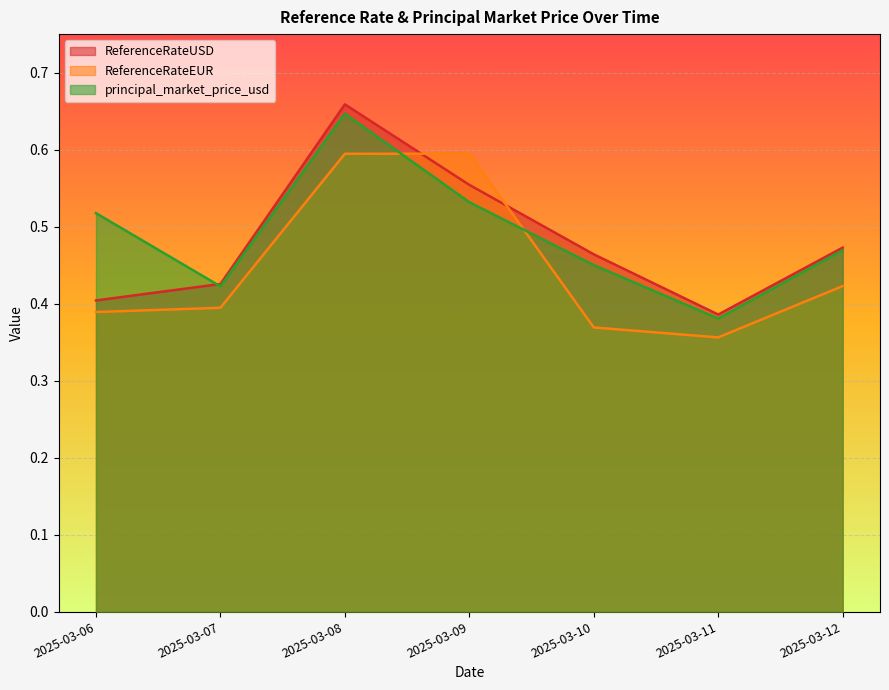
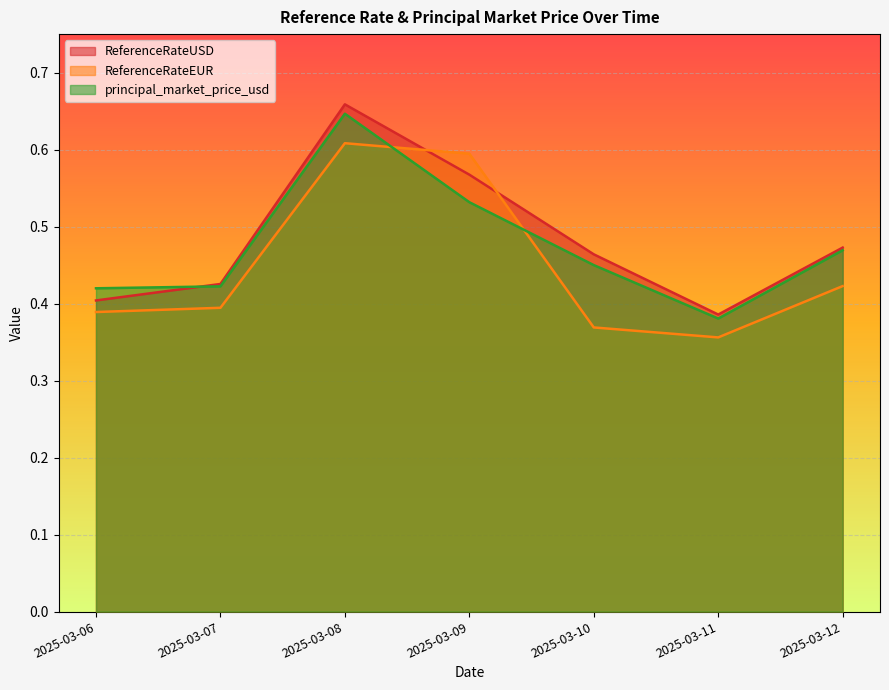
  {
    "ReferenceRateUSD": {
      "2025-03-06": 0.40,
      "2025-03-08": 0.66,
-     "2025-03-09": 0.55,
+     "2025-03-09": 0.57,
      "2025-03-10": 0.46,
      "2025-03-11": 0.39,
      "2025-03-12": 0.47
    },
    "ReferenceRateEUR": {
      "2025-03-06": 0.39,
      "2025-03-07": 0.39,
-     "2025-03-08": 0.59,
+     "2025-03-08": 0.61,
      "2025-03-09": 0.59,
      "2025-03-10": 0.37,
      "2025-03-11": 0.36,
      "2025-03-12": 0.42
    },
    "principal_market_price_usd": {
-     "2025-03-06": 0.52,
+     "2025-03-06": 0.42,
      "2025-03-08": 0.65,
      "2025-03-09": 0.53,
      "2025-03-10": 0.45,
      "2025-03-11": 0.38,
      "2025-03-12": 0.47
    }
  }
